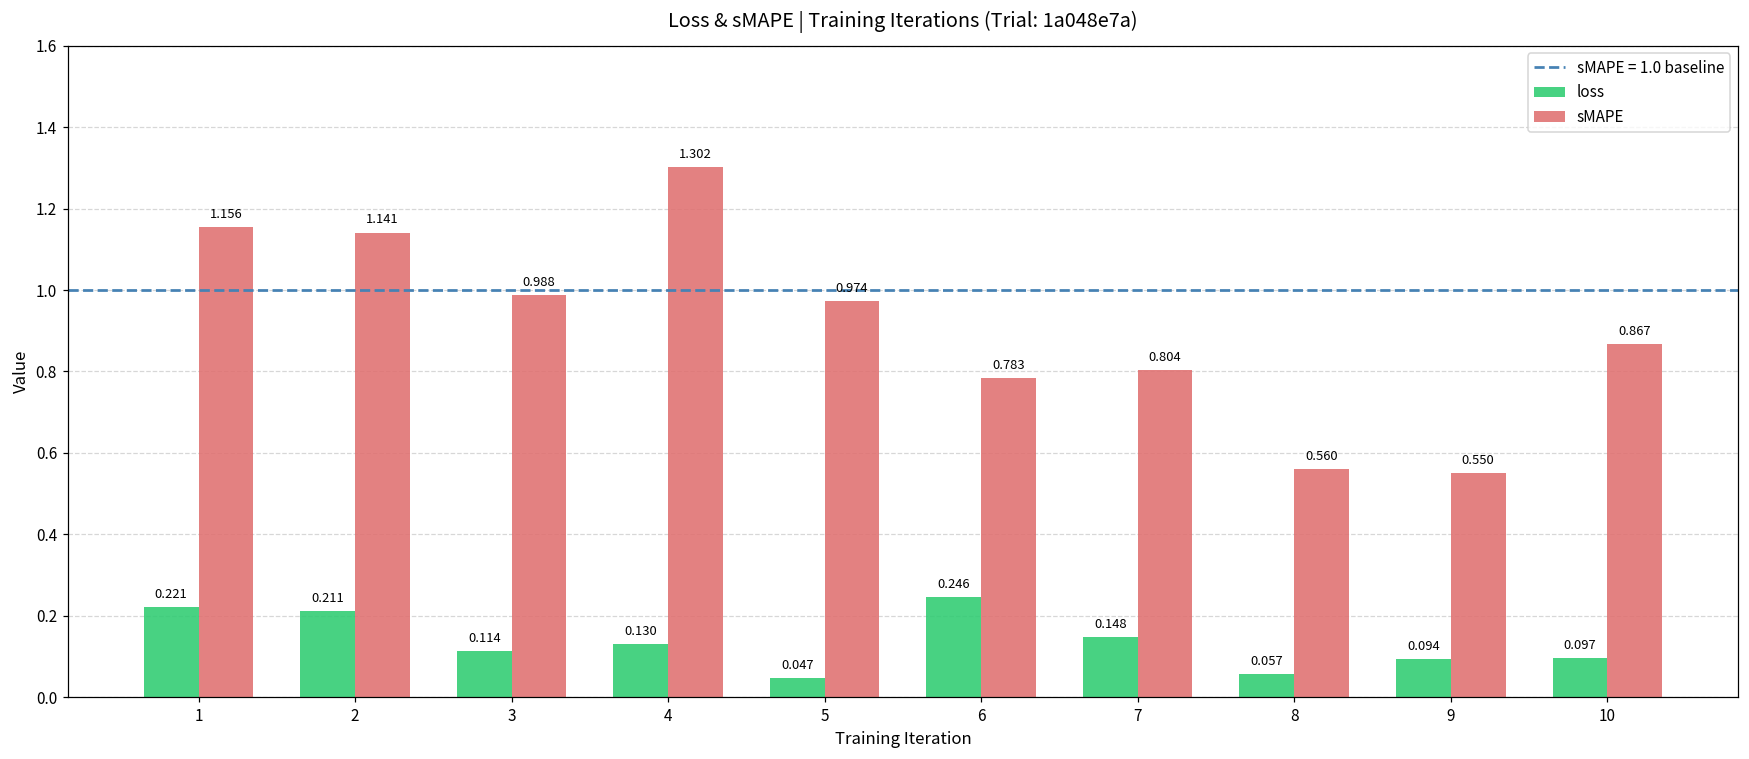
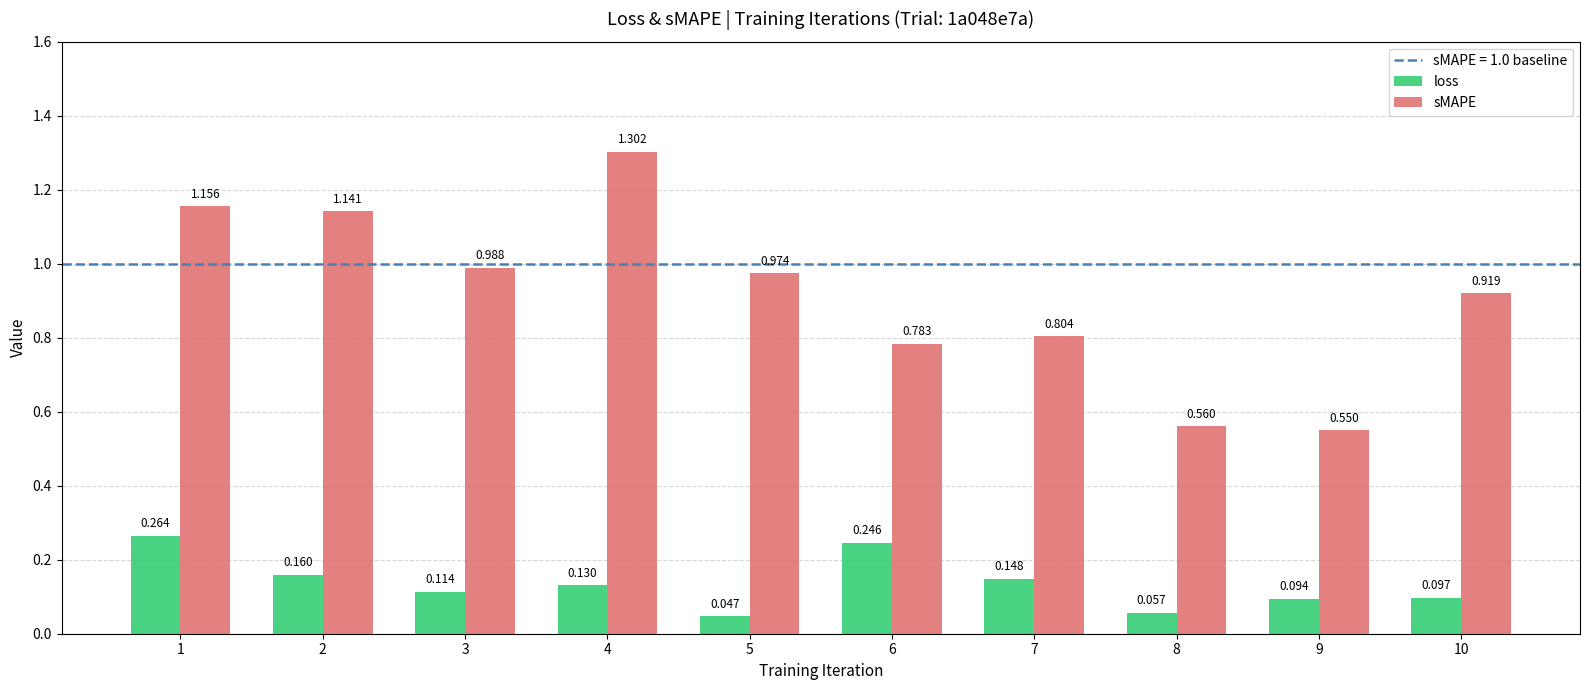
  {
    "loss": {
-     "1": 0.221,
-     "2": 0.211,
+     "1": 0.264,
+     "2": 0.160,
      "3": 0.114,
      "4": 0.130,
      "5": 0.047,
      "6": 0.246,
      "7": 0.148,
      "8": 0.057,
      "9": 0.094,
      "10": 0.097
    },
    "sMAPE": {
      "1": 1.156,
      "2": 1.141,
      "3": 0.988,
      "4": 1.302,
      "5": 0.974,
      "6": 0.783,
      "7": 0.804,
      "8": 0.560,
      "9": 0.550,
-     "10": 0.867
+     "10": 0.919
    }
  }
